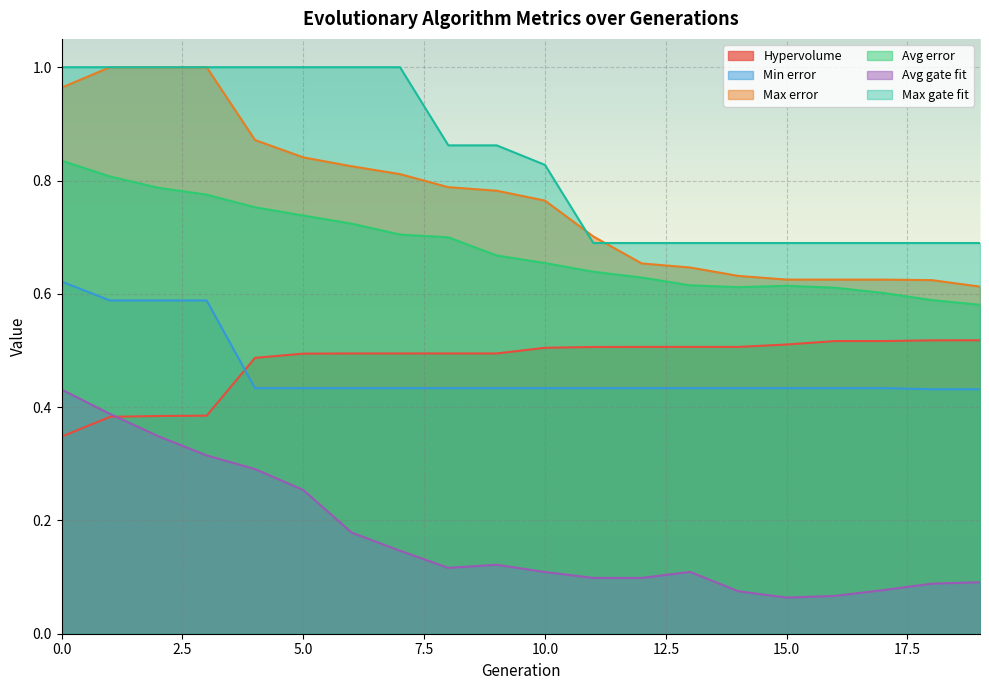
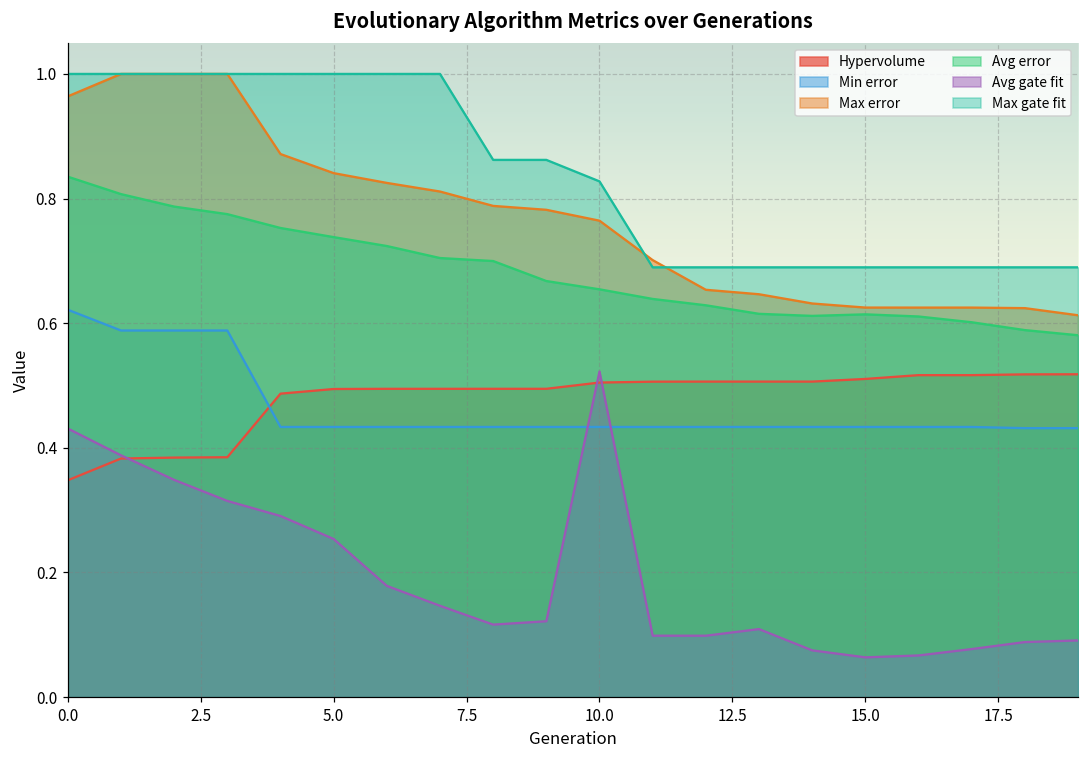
  {
    "Avg gate fit": {
      "0.0": 0.43,
      "5.0": 0.25,
-     "10.0": 0.11,
+     "10.0": 0.52,
      "15.0": 0.06
    }
  }
